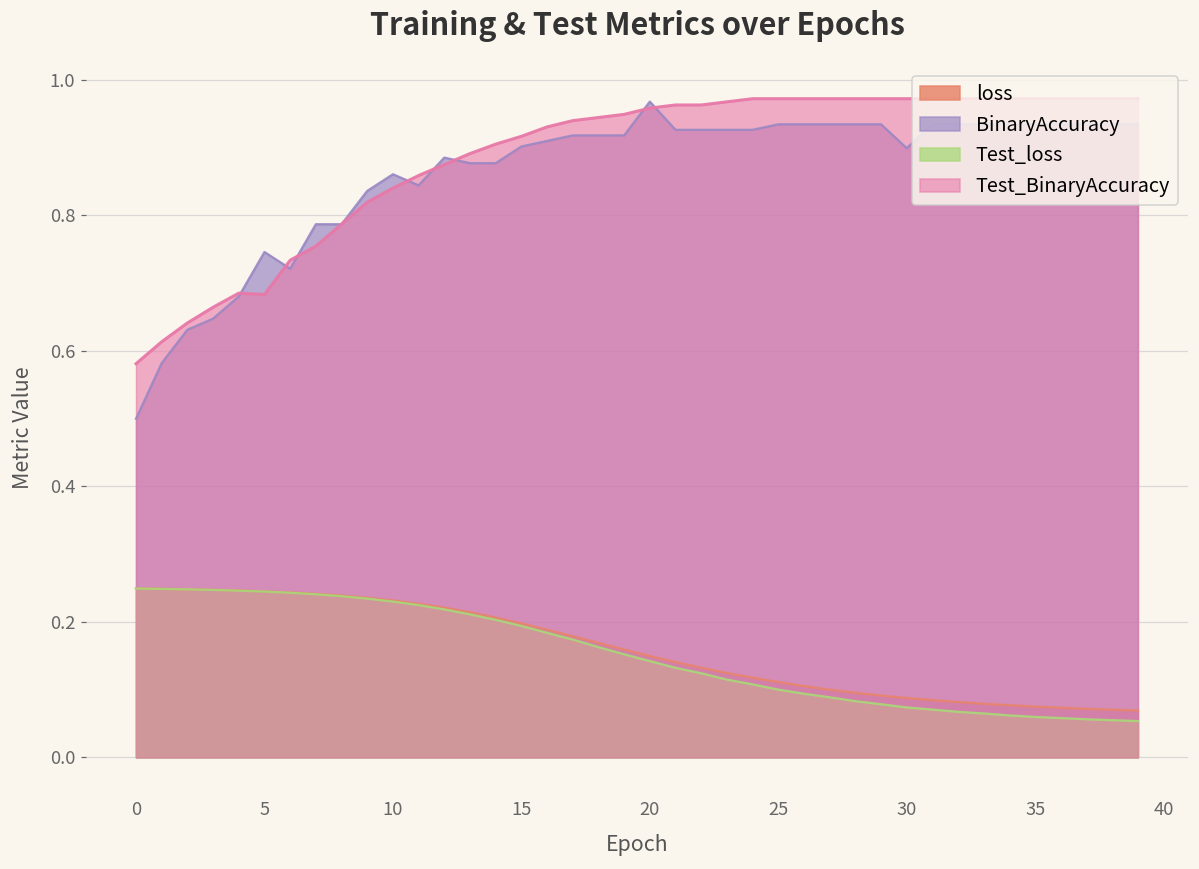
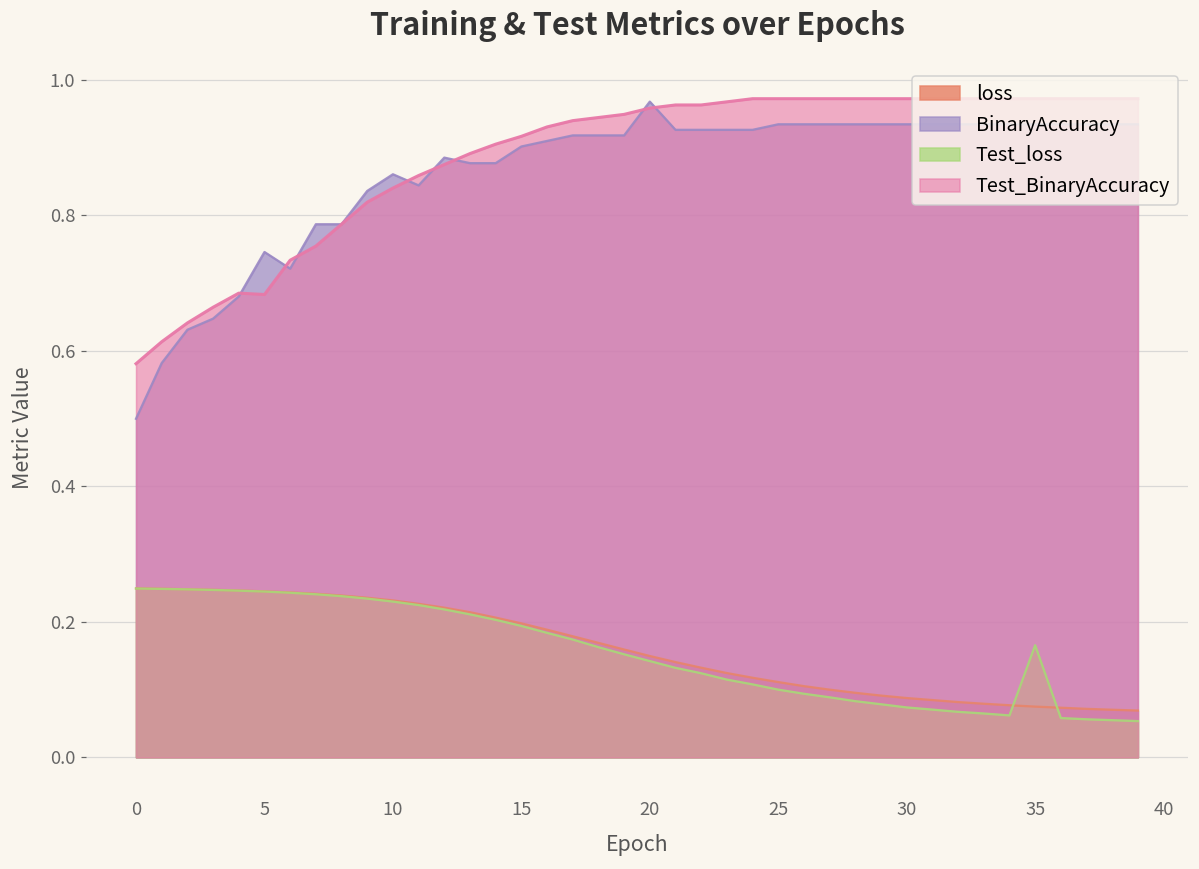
  {
    "loss": {
      "20": 0.15,
      "25": 0.11,
      "30": 0.09,
      "35": 0.07
    },
    "BinaryAccuracy": {
      "0": 0.50,
      "5": 0.75,
      "10": 0.86,
      "15": 0.90,
      "20": 0.97,
      "25": 0.93,
-     "30": 0.90
+     "30": 0.93
    },
    "Test_loss": {
      "20": 0.14,
      "25": 0.10,
      "30": 0.07,
-     "35": 0.06
+     "35": 0.17
    },
    "Test_BinaryAccuracy": {
      "0": 0.58,
      "5": 0.68,
      "10": 0.84,
      "15": 0.92,
      "20": 0.96,
      "25": 0.97,
      "30": 0.97
    }
  }
